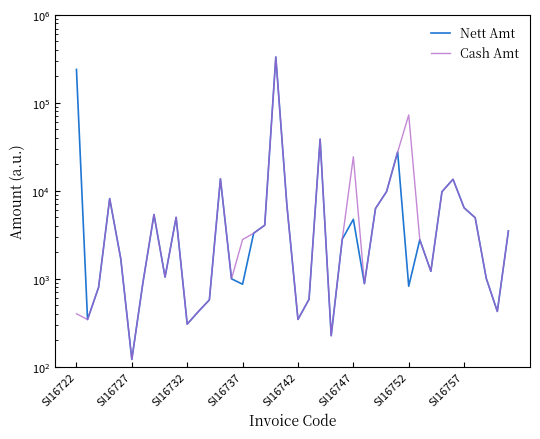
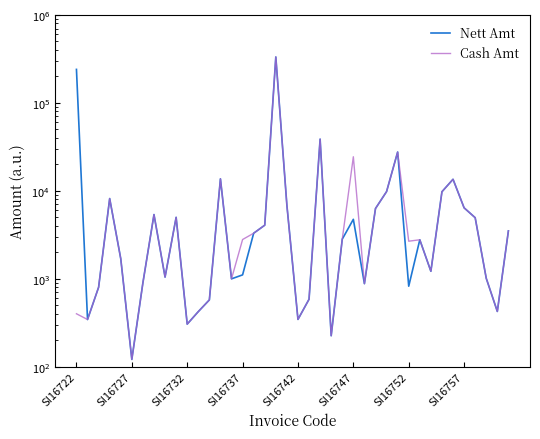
  {
    "Nett Amt": {
      "SI16722": 240000,
-     "SI16737": 900,
+     "SI16737": 1100,
      "SI16747": 5000,
      "SI16752": 800
    },
    "Cash Amt": {
      "SI16722": 400,
      "SI16737": 2800,
      "SI16747": 24000,
-     "SI16752": 70000
+     "SI16752": 2700
    }
  }
